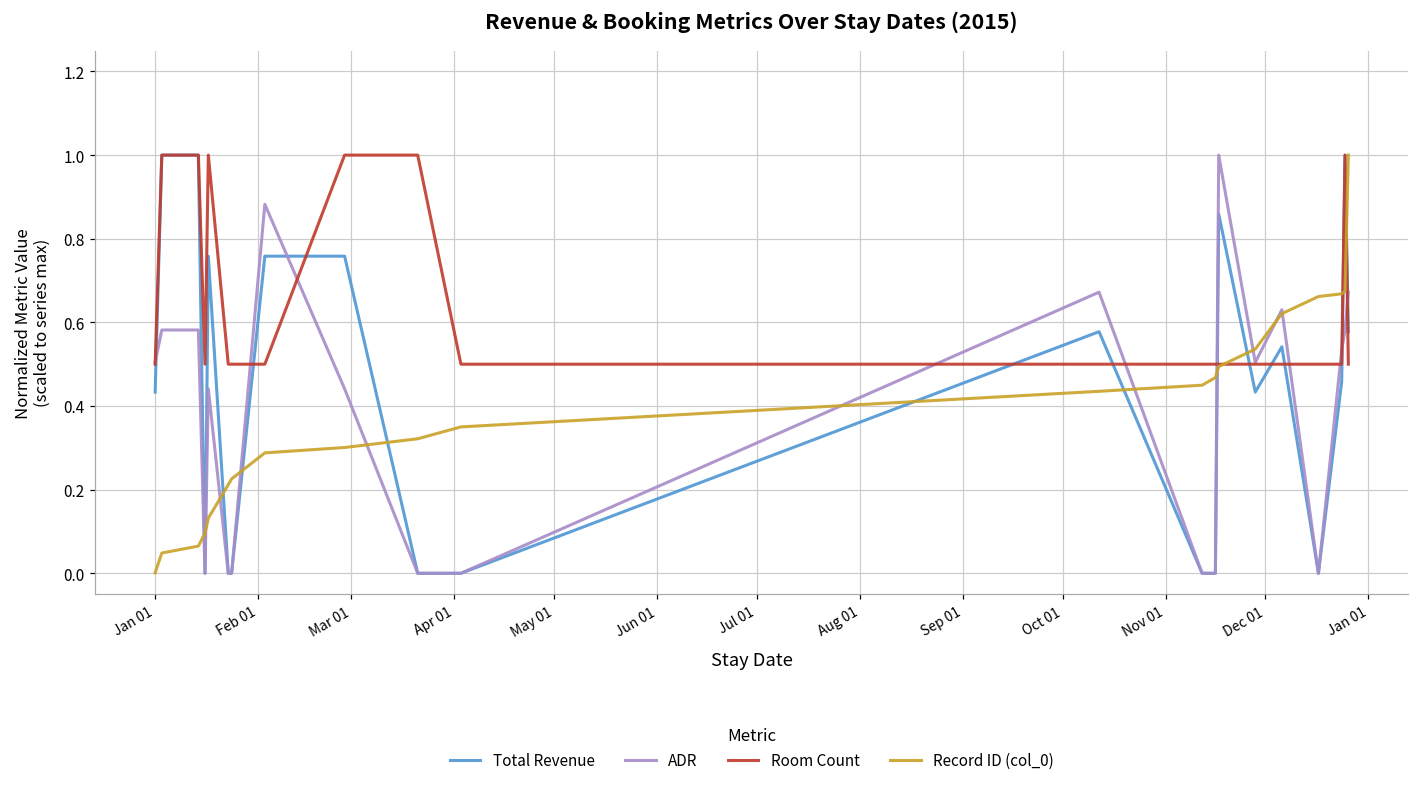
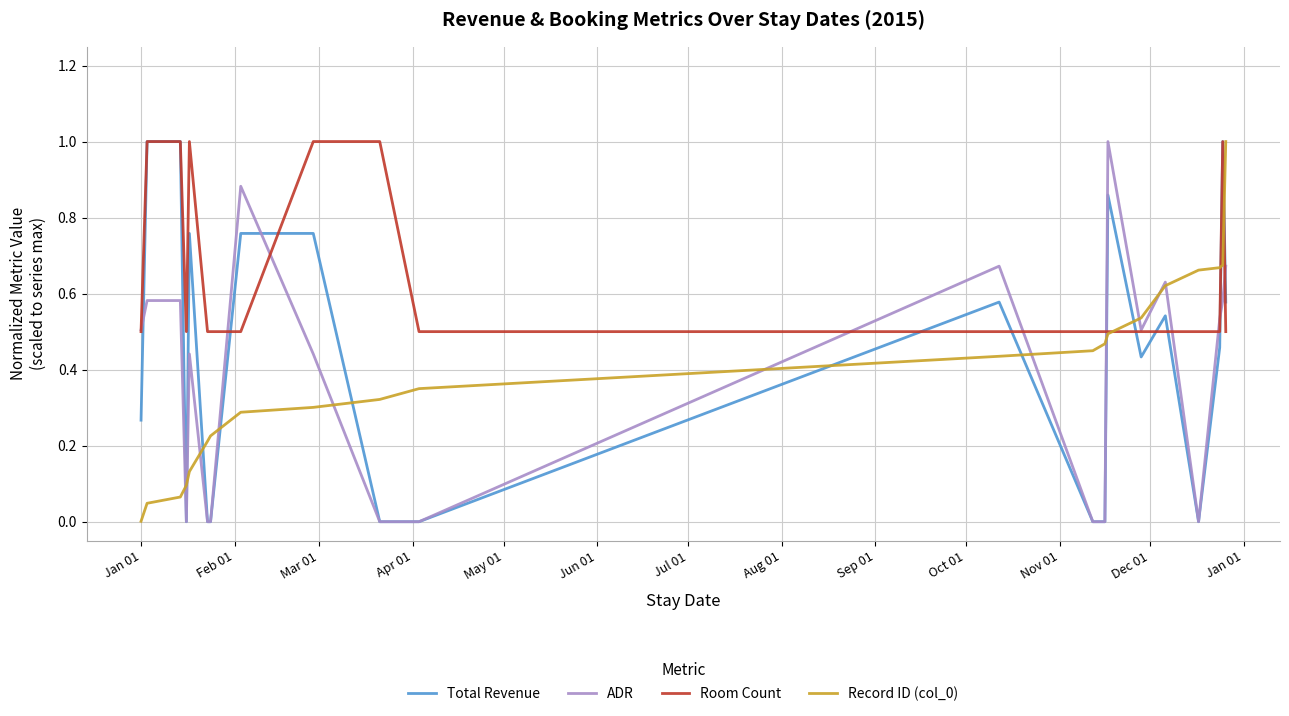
  {
    "Total Revenue": {
-     "Jan 01": 0.43
+     "Jan 01": 0.27
    },
    "Record ID (col_0)": {
      "Jan 01": 0.00
    }
  }
